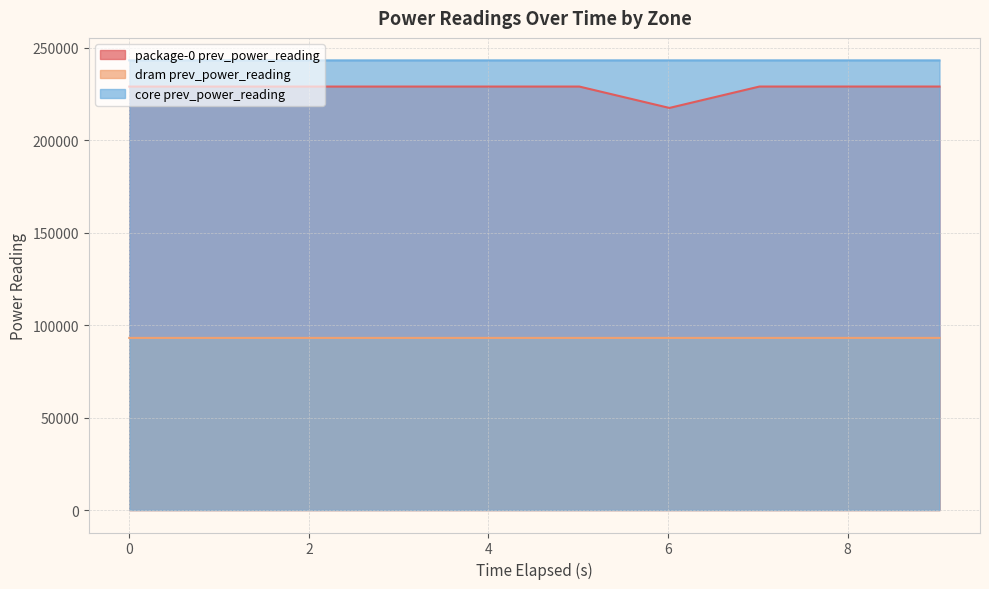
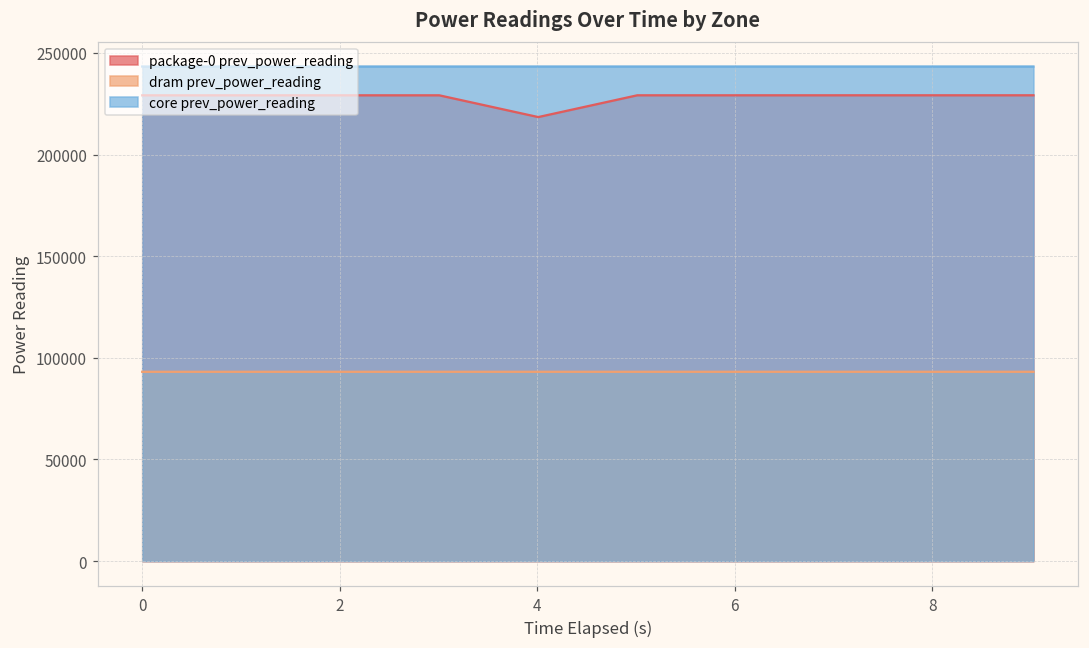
  {
    "package-0 prev_power_reading": {
-     "4": 229000,
-     "6": 218000
+     "4": 218000,
+     "6": 229000
    },
    "dram prev_power_reading": {
      "0": 93000,
      "2": 93000,
      "4": 93000,
      "6": 93000
    },
    "core prev_power_reading": {
      "4": 243000,
      "6": 243000
    }
  }
